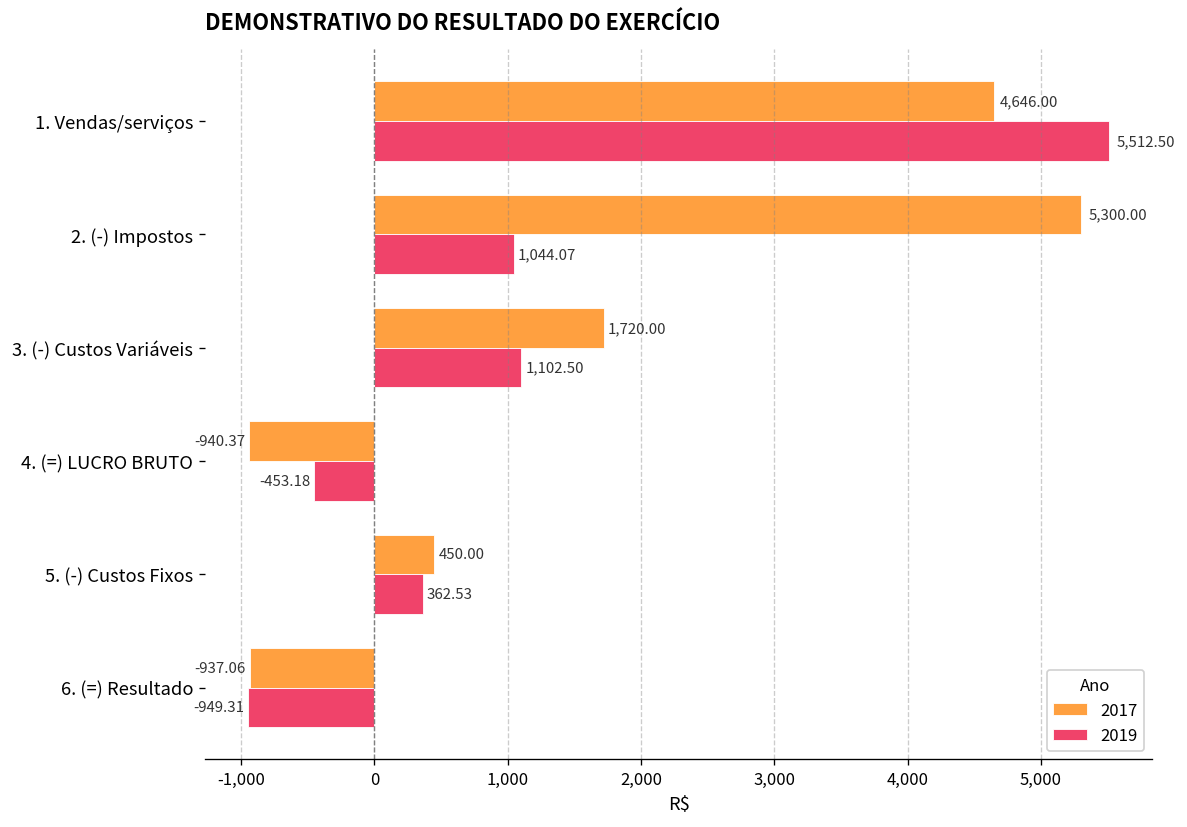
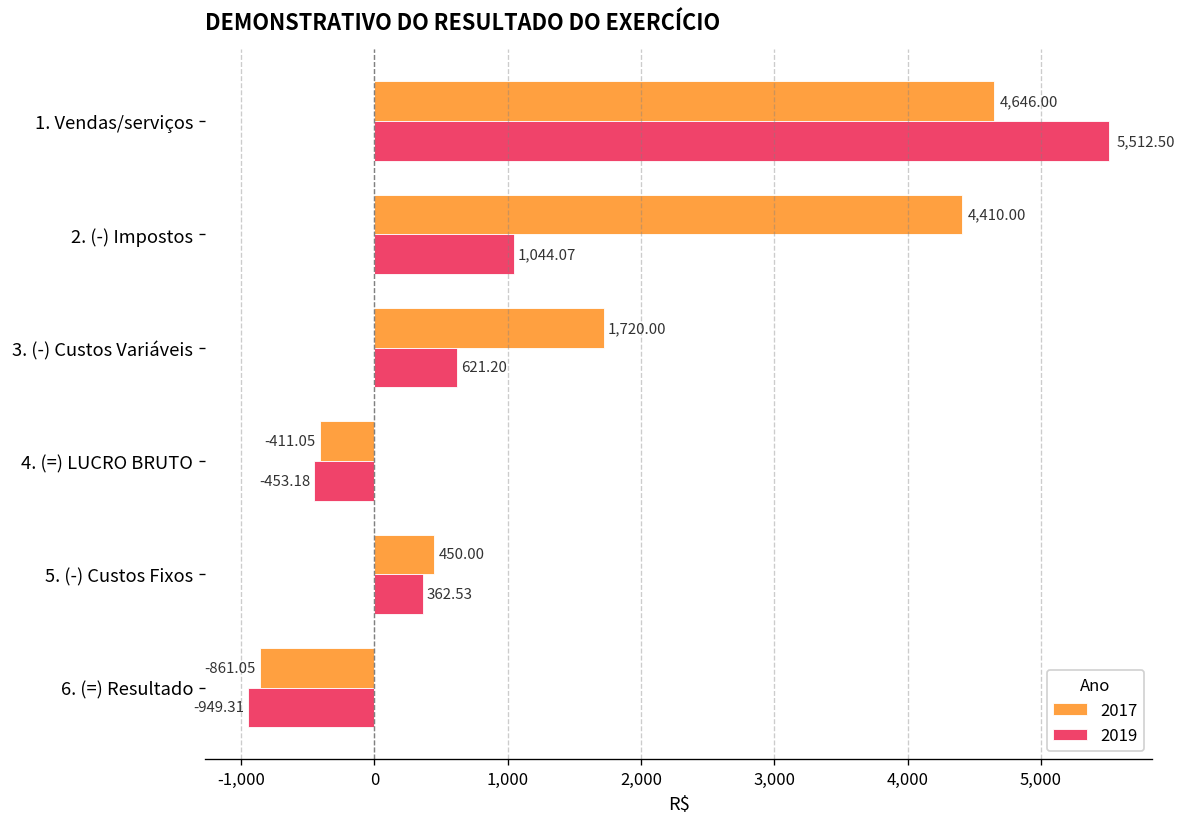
  {
    "2017": {
      "1. Vendas/serviços": "4,646.00",
-     "2. (-) Impostos": "5,300.00",
+     "2. (-) Impostos": "4,410.00",
      "3. (-) Custos Variáveis": "1,720.00",
-     "4. (=) LUCRO BRUTO": "-940.37",
+     "4. (=) LUCRO BRUTO": "-411.05",
      "5. (-) Custos Fixos": "450.00",
-     "6. (=) Resultado": "-937.06"
+     "6. (=) Resultado": "-861.05"
    },
    "2019": {
      "1. Vendas/serviços": "5,512.50",
      "2. (-) Impostos": "1,044.07",
-     "3. (-) Custos Variáveis": "1,102.50",
+     "3. (-) Custos Variáveis": "621.20",
      "4. (=) LUCRO BRUTO": "-453.18",
      "5. (-) Custos Fixos": "362.53",
      "6. (=) Resultado": "-949.31"
    }
  }
